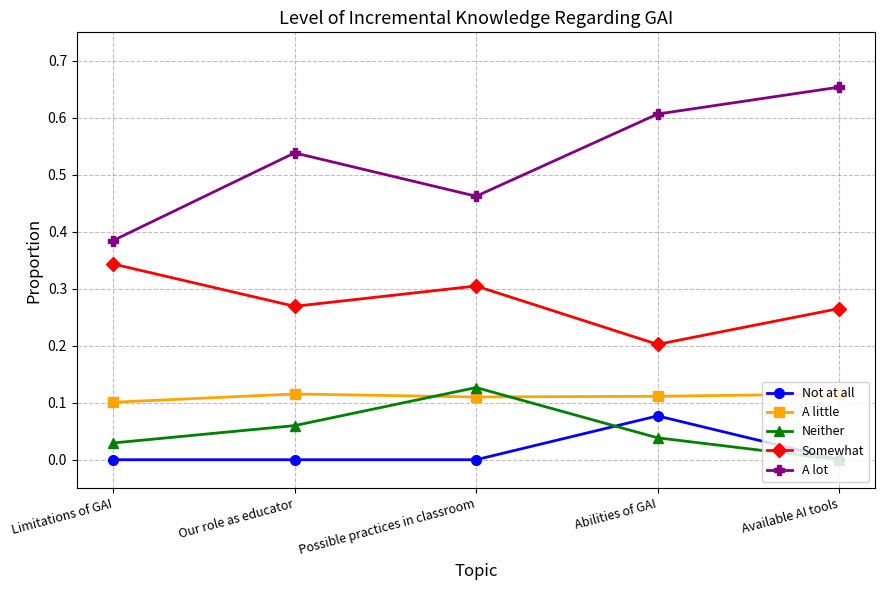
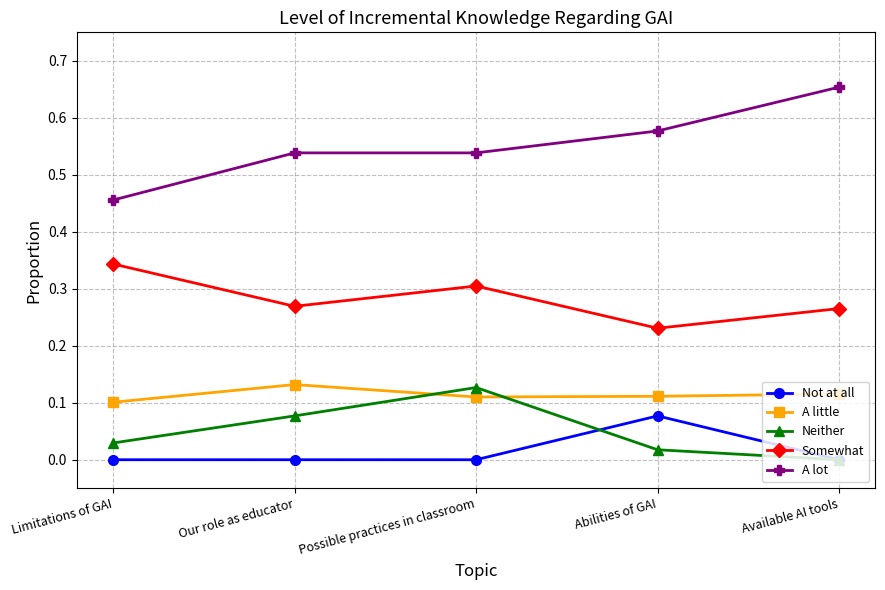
  {
    "Not at all": {
      "Limitations of GAI": 0.00,
      "Our role as educator": 0.00,
      "Possible practices in classroom": 0.00,
      "Abilities of GAI": 0.08
    },
    "A little": {
      "Limitations of GAI": 0.10,
-     "Our role as educator": 0.12,
+     "Our role as educator": 0.13,
      "Possible practices in classroom": 0.11,
      "Abilities of GAI": 0.11
    },
    "Neither": {
      "Limitations of GAI": 0.03,
-     "Our role as educator": 0.06,
+     "Our role as educator": 0.08,
      "Possible practices in classroom": 0.13,
-     "Abilities of GAI": 0.04
+     "Abilities of GAI": 0.02
    },
    "Somewhat": {
      "Limitations of GAI": 0.34,
      "Our role as educator": 0.27,
      "Possible practices in classroom": 0.30,
-     "Abilities of GAI": 0.20,
+     "Abilities of GAI": 0.23,
      "Available AI tools": 0.27
    },
    "A lot": {
-     "Limitations of GAI": 0.38,
+     "Limitations of GAI": 0.46,
      "Our role as educator": 0.54,
-     "Possible practices in classroom": 0.46,
-     "Abilities of GAI": 0.61,
+     "Possible practices in classroom": 0.54,
+     "Abilities of GAI": 0.58,
      "Available AI tools": 0.65
    }
  }
